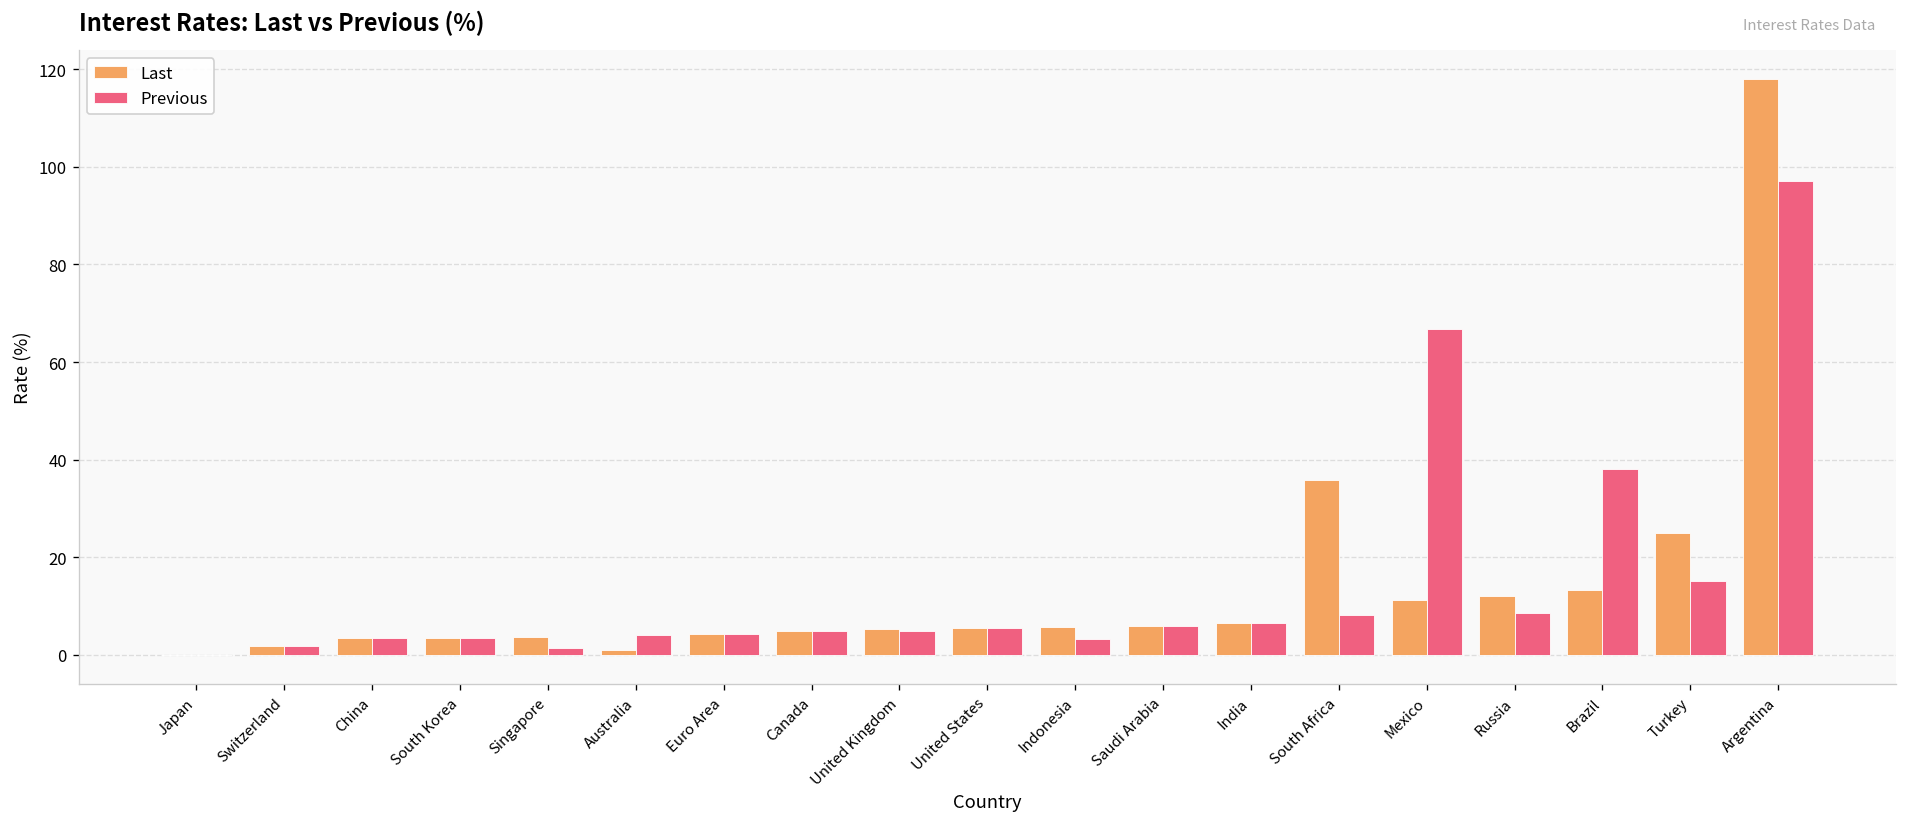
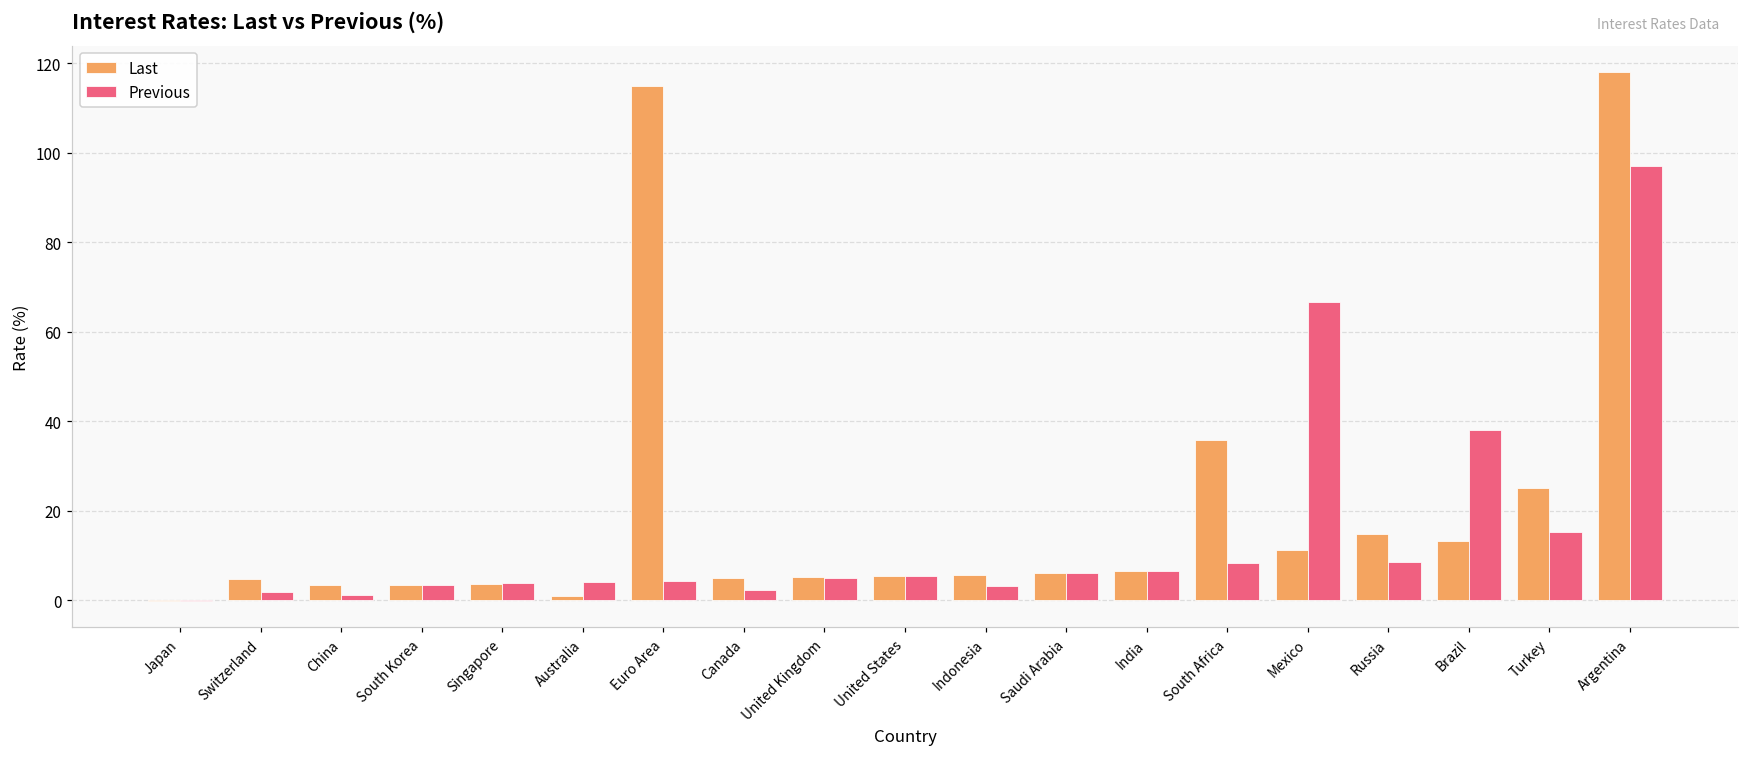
  {
    "Last": {
-     "Switzerland": 2,
+     "Switzerland": 5,
      "China": 3,
      "South Korea": 4,
      "Singapore": 4,
      "Australia": 1,
-     "Euro Area": 4,
+     "Euro Area": 115,
      "Canada": 5,
      "United Kingdom": 5,
      "United States": 6,
      "Indonesia": 6,
      "Saudi Arabia": 6,
      "India": 7,
      "South Africa": 36,
      "Mexico": 11,
-     "Russia": 12,
+     "Russia": 15,
      "Brazil": 13,
      "Turkey": 25,
      "Argentina": 118
    },
    "Previous": {
      "Switzerland": 2,
-     "China": 3,
+     "China": 1,
      "South Korea": 4,
-     "Singapore": 1,
+     "Singapore": 4,
      "Australia": 4,
      "Euro Area": 4,
-     "Canada": 5,
+     "Canada": 2,
      "United Kingdom": 5,
      "United States": 6,
      "Indonesia": 3,
      "Saudi Arabia": 6,
      "India": 7,
      "South Africa": 8,
      "Mexico": 67,
      "Russia": 9,
      "Brazil": 38,
      "Turkey": 15,
      "Argentina": 97
    }
  }
